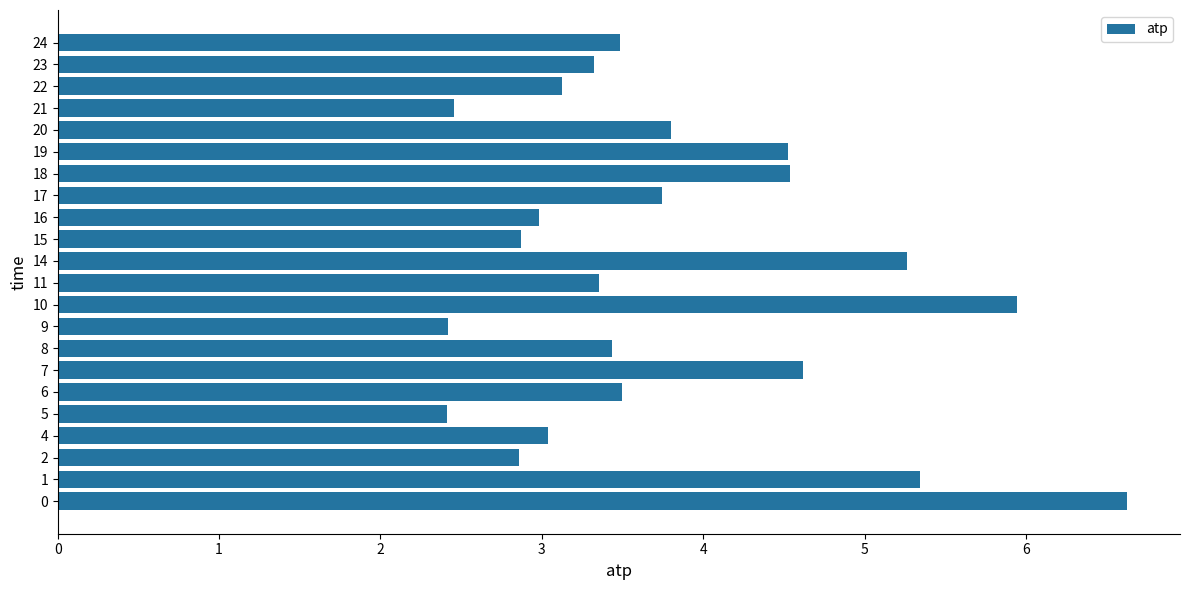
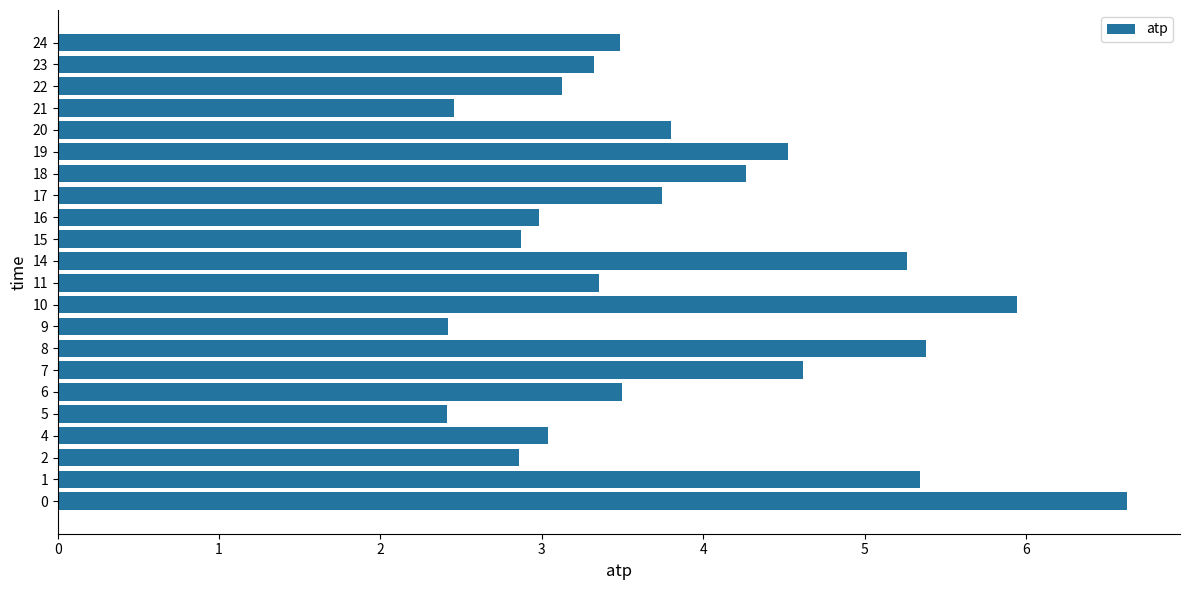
  {
    "24": 3.48,
    "23": 3.33,
    "22": 3.13,
    "21": 2.46,
    "20": 3.80,
    "19": 4.52,
-   "18": 4.54,
+   "18": 4.27,
    "17": 3.74,
    "16": 2.98,
    "15": 2.87,
    "14": 5.26,
    "11": 3.35,
    "10": 5.94,
    "9": 2.42,
-   "8": 3.44,
+   "8": 5.38,
    "7": 4.62,
    "6": 3.50,
    "5": 2.41,
    "4": 3.04,
    "2": 2.86,
    "1": 5.34,
    "0": 6.62
  }
